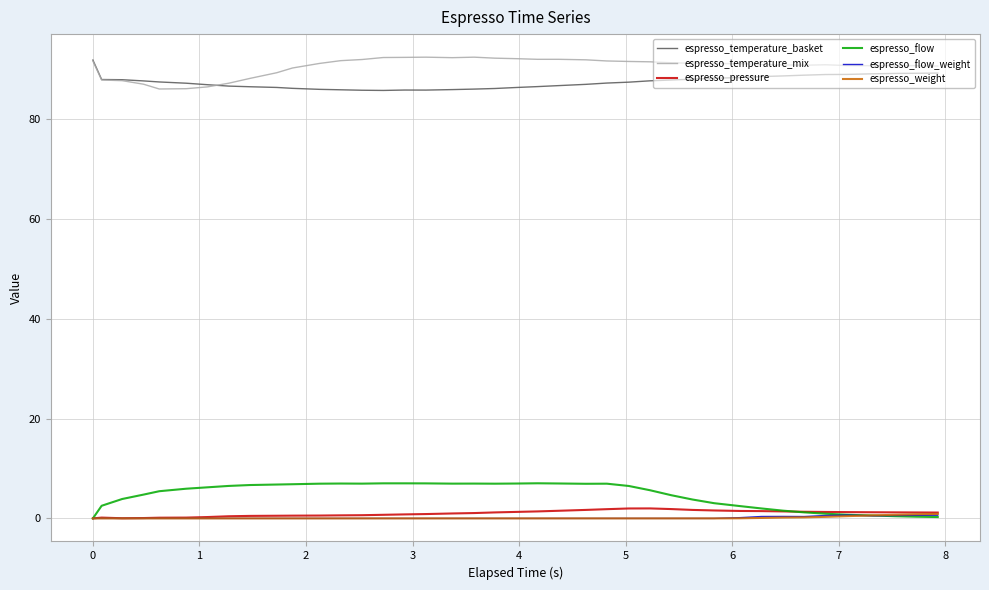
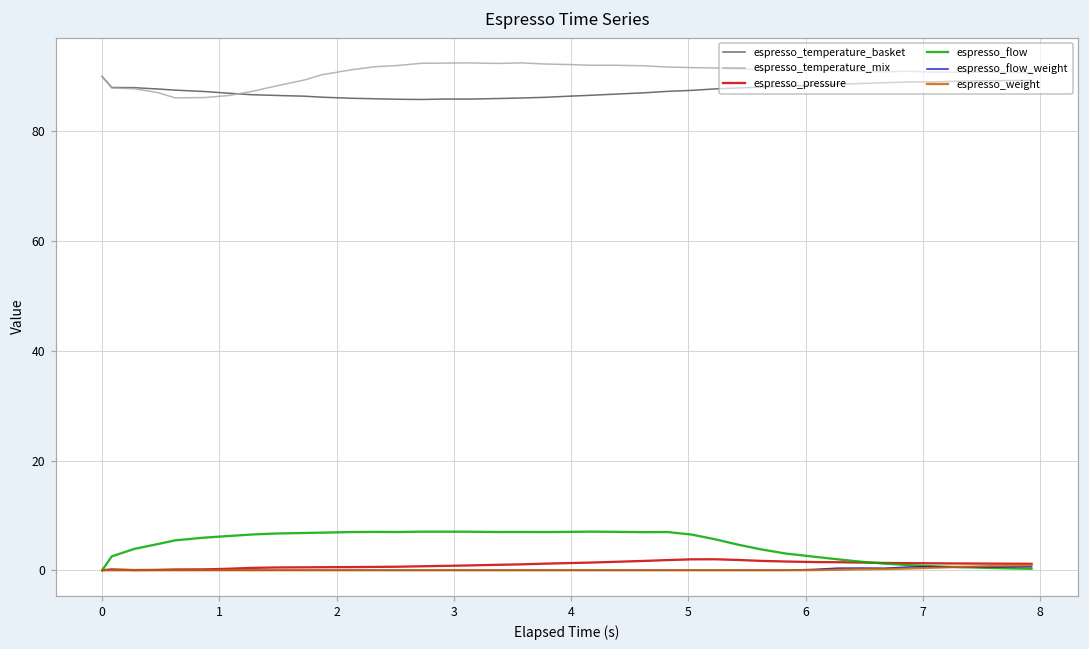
  {
    "espresso_temperature_basket": {
-     "0": 92
+     "0": 90
    },
    "espresso_temperature_mix": {
-     "0": 92
+     "0": 90
    }
  }
